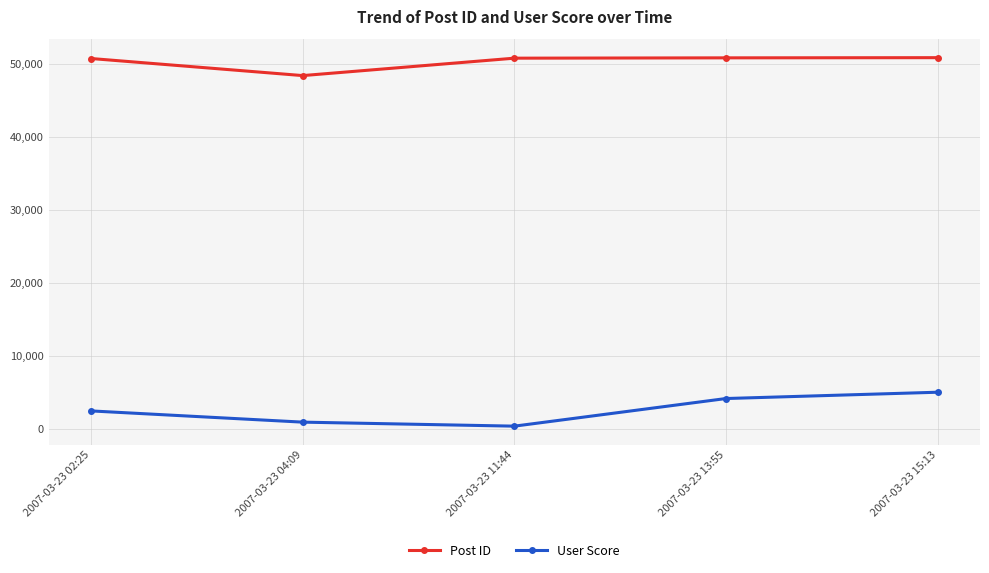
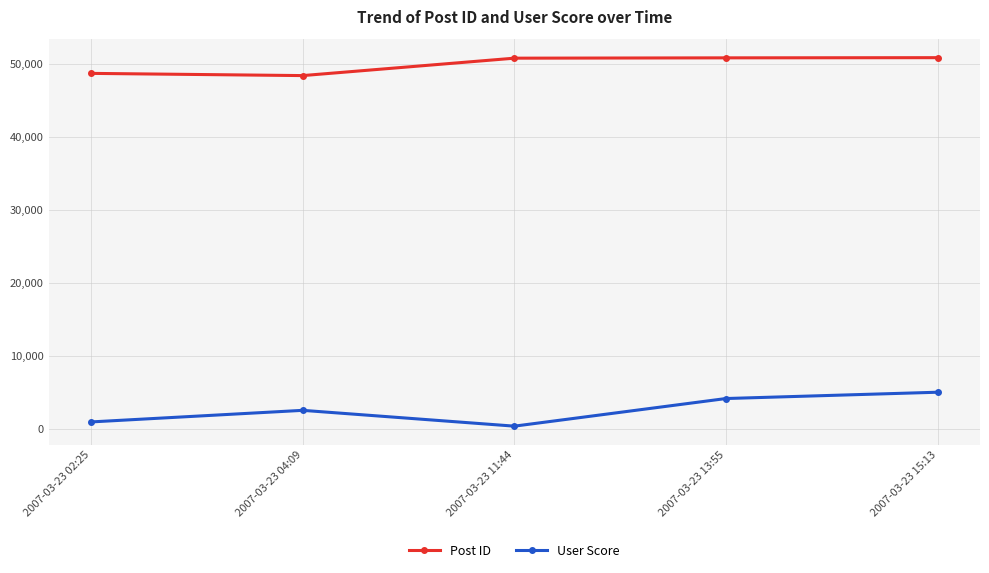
  {
    "Post ID": {
-     "2007-03-23 02:25": "51,000",
+     "2007-03-23 02:25": "49,000",
      "2007-03-23 04:09": "48,000",
      "2007-03-23 11:44": "51,000",
      "2007-03-23 13:55": "51,000",
      "2007-03-23 15:13": "51,000"
    },
    "User Score": {
-     "2007-03-23 02:25": "2,000",
-     "2007-03-23 04:09": "1,000",
+     "2007-03-23 02:25": "1,000",
+     "2007-03-23 04:09": "3,000",
      "2007-03-23 11:44": "0",
      "2007-03-23 13:55": "4,000",
      "2007-03-23 15:13": "5,000"
    }
  }
